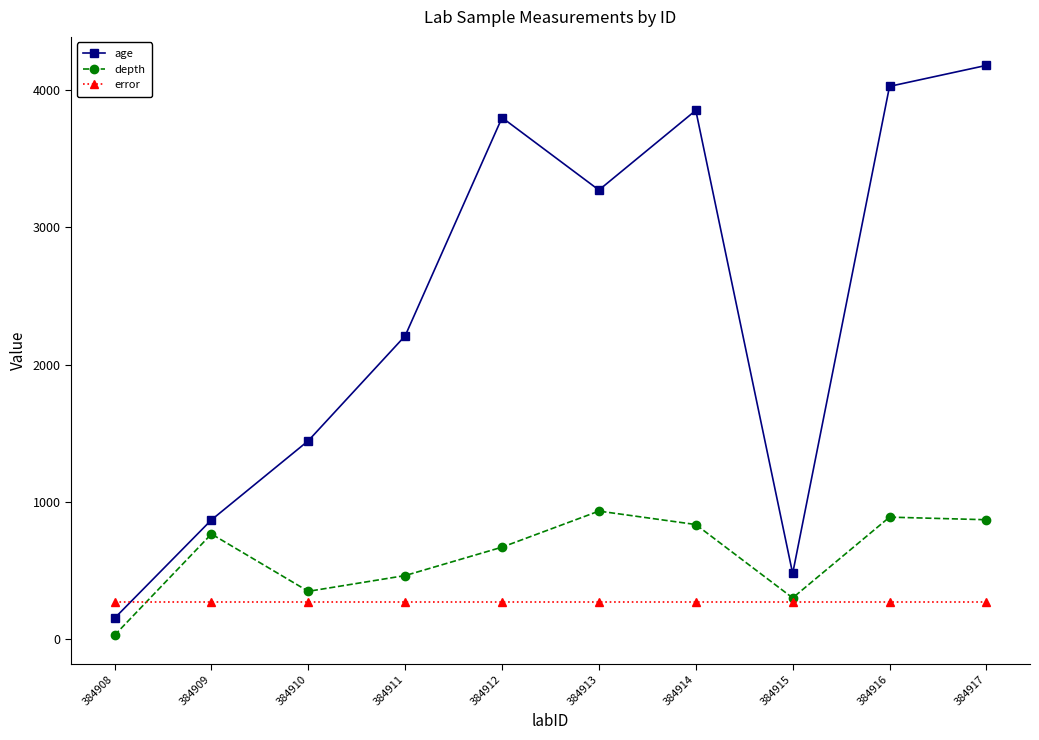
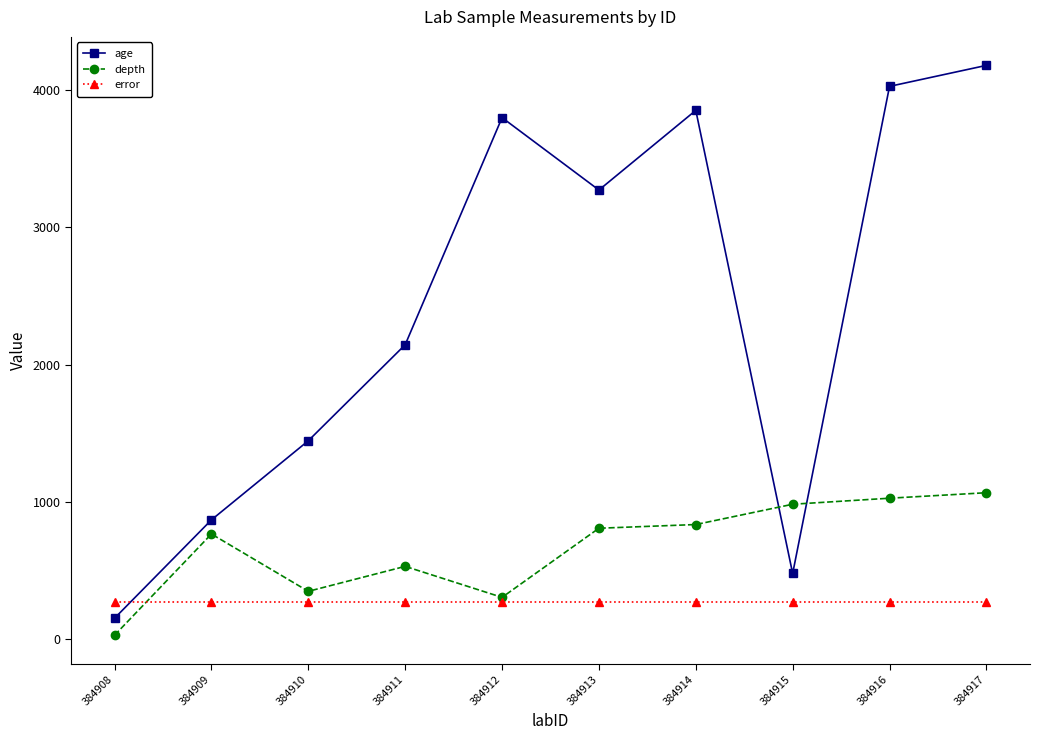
  {
    "age": {
      "384908": 150,
      "384909": 870,
      "384910": 1450,
-     "384911": 2210,
+     "384911": 2150,
      "384912": 3800,
      "384913": 3270,
      "384914": 3850,
      "384915": 480,
      "384916": 4030,
      "384917": 4180
    },
    "depth": {
      "384908": 30,
      "384909": 770,
      "384910": 350,
-     "384911": 460,
-     "384912": 670,
-     "384913": 930,
+     "384911": 530,
+     "384912": 300,
+     "384913": 810,
      "384914": 830,
-     "384915": 300,
-     "384916": 890,
-     "384917": 870
+     "384915": 980,
+     "384916": 1030,
+     "384917": 1070
    },
    "error": {
      "384908": 270,
      "384909": 270,
      "384910": 270,
      "384911": 270,
      "384912": 270,
      "384913": 270,
      "384914": 270,
      "384915": 270,
      "384916": 270,
      "384917": 270
    }
  }
